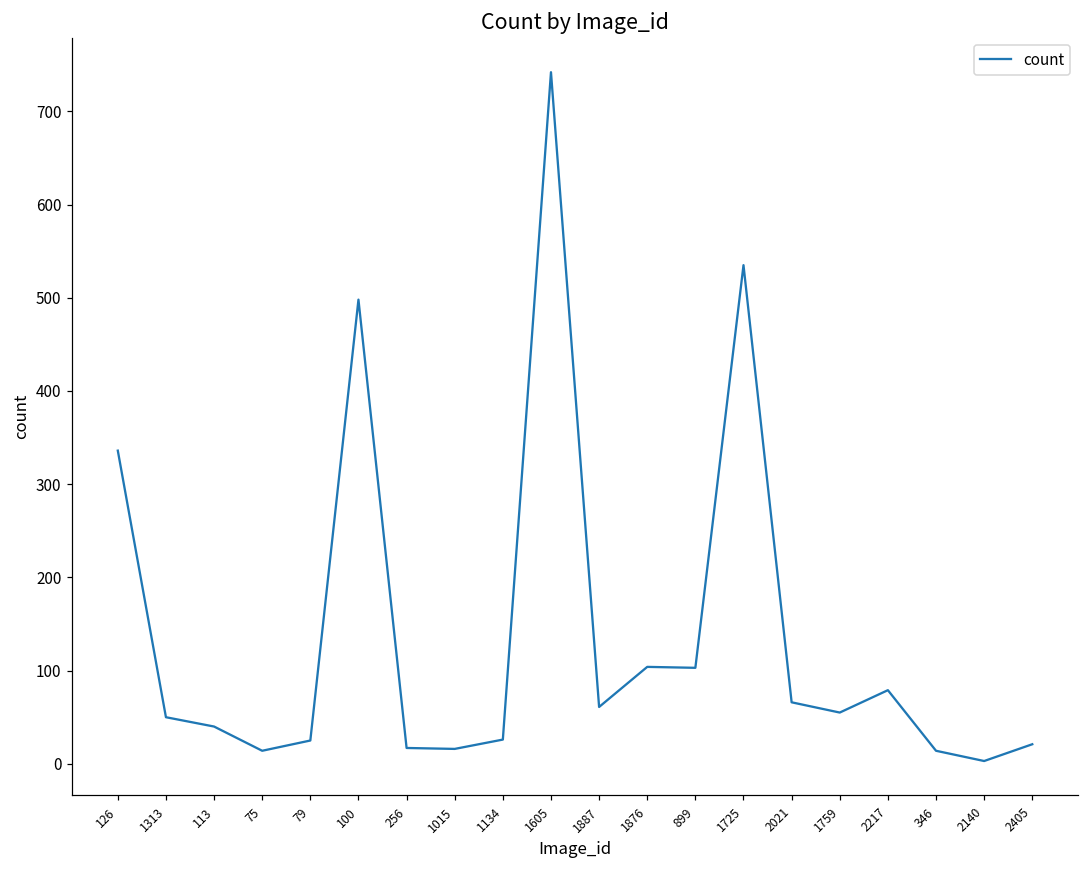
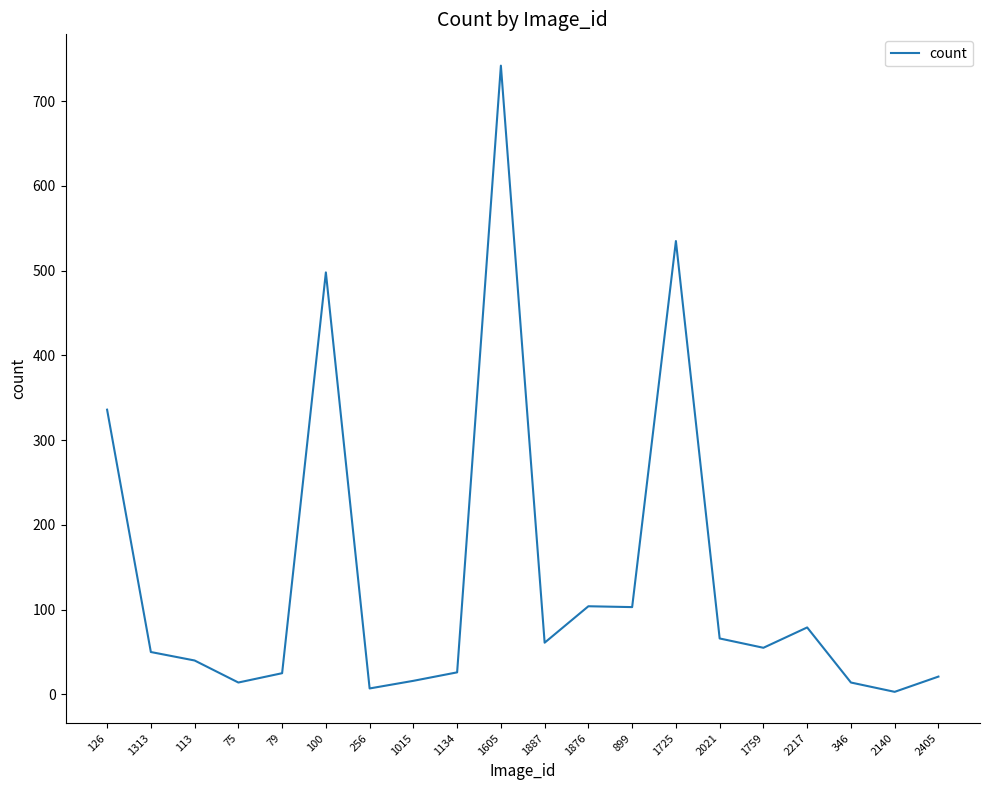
  {
    "126": 340,
    "1313": 50,
    "113": 40,
    "75": 10,
    "79": 30,
    "100": 500,
-   "256": 20,
+   "256": 10,
    "1015": 20,
    "1134": 30,
    "1605": 740,
    "1887": 60,
    "1876": 100,
    "899": 100,
    "1725": 540,
    "2021": 70,
    "1759": 60,
    "2217": 80,
    "346": 10,
    "2140": 0,
    "2405": 20
  }
